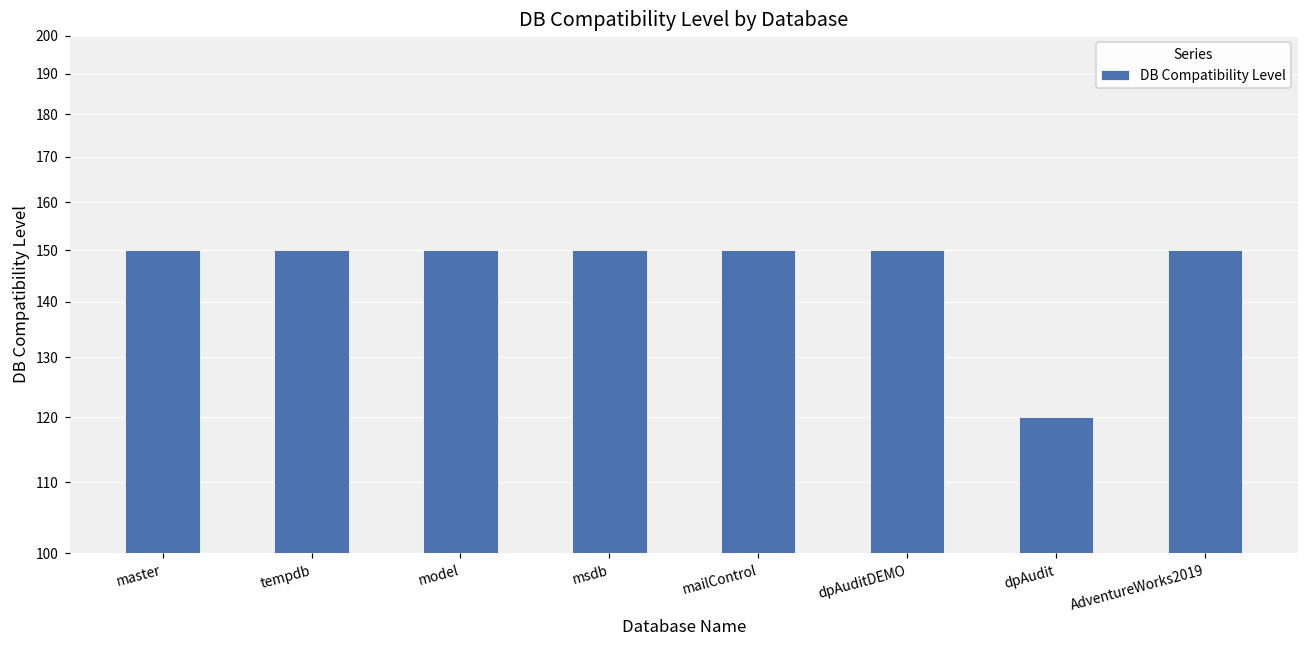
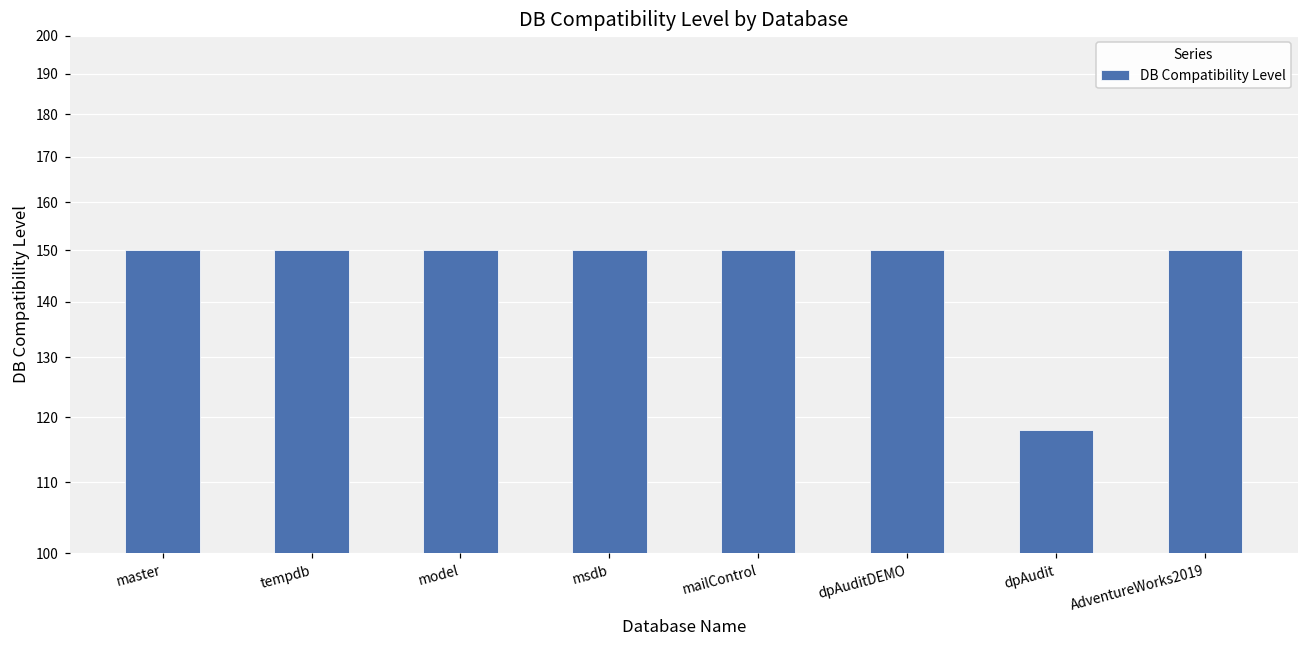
  {
    "master": 150,
    "tempdb": 150,
    "model": 150,
    "msdb": 150,
    "mailControl": 150,
    "dpAuditDEMO": 150,
-   "dpAudit": 120,
+   "dpAudit": 118,
    "AdventureWorks2019": 150
  }
